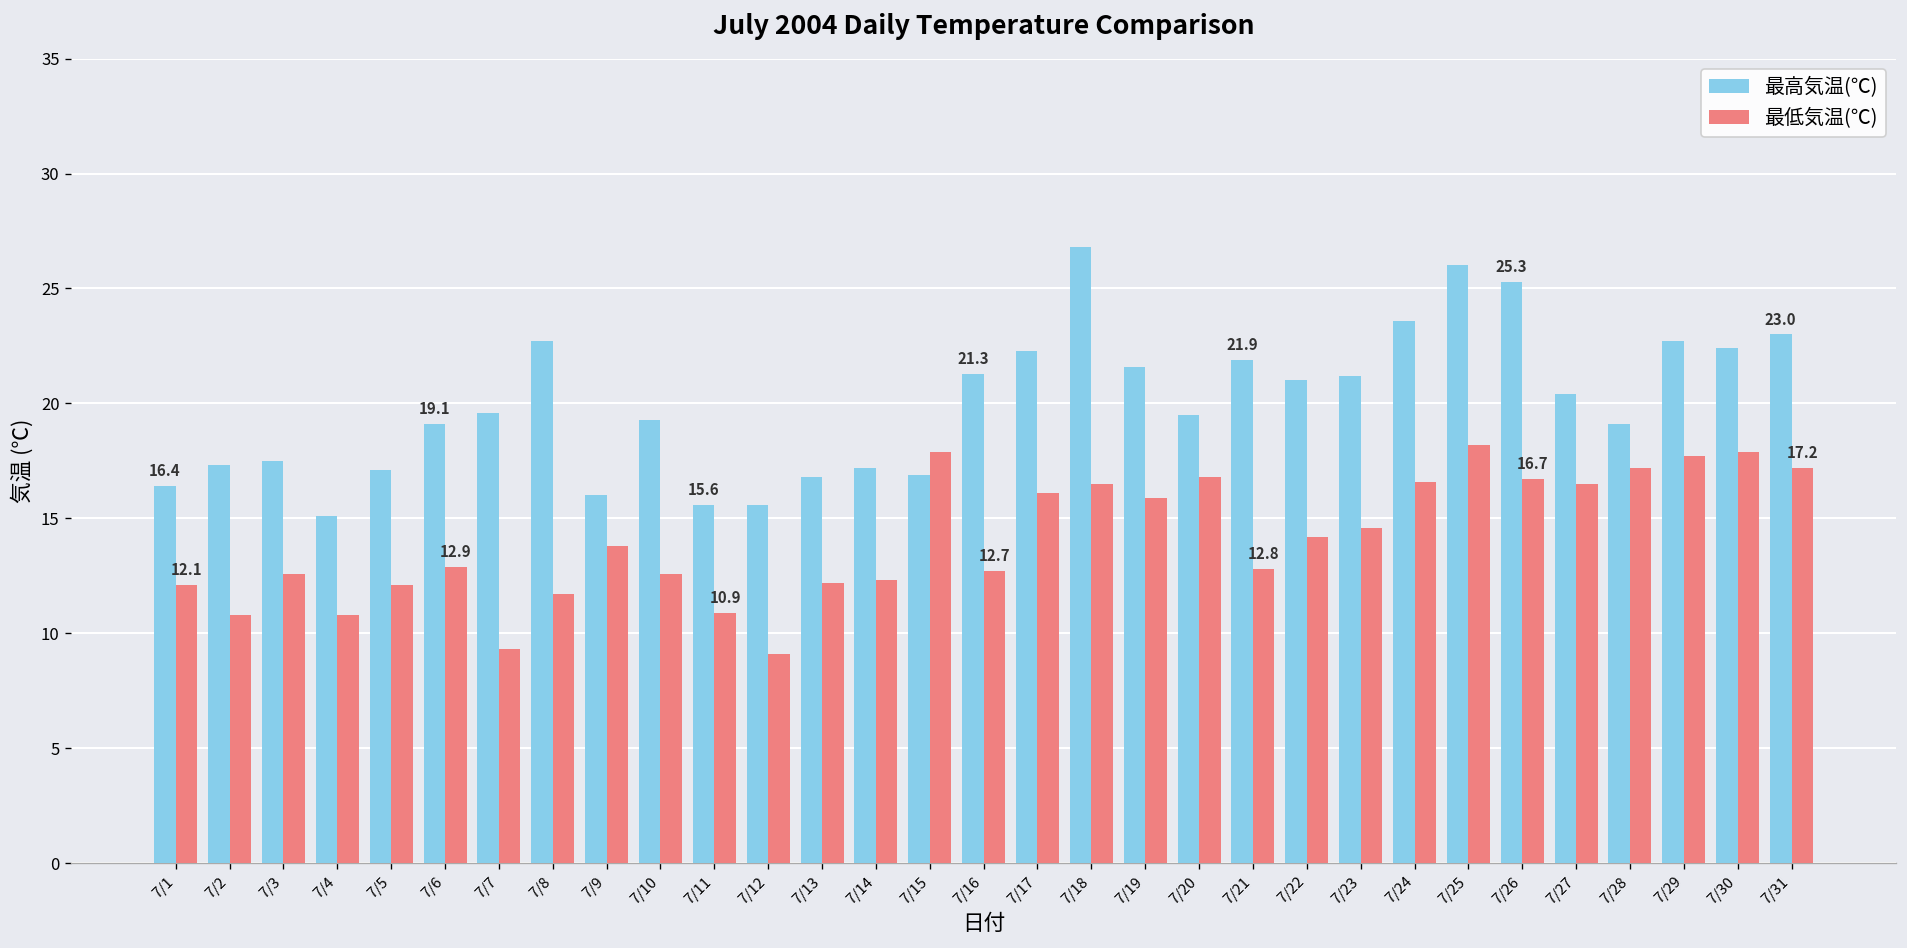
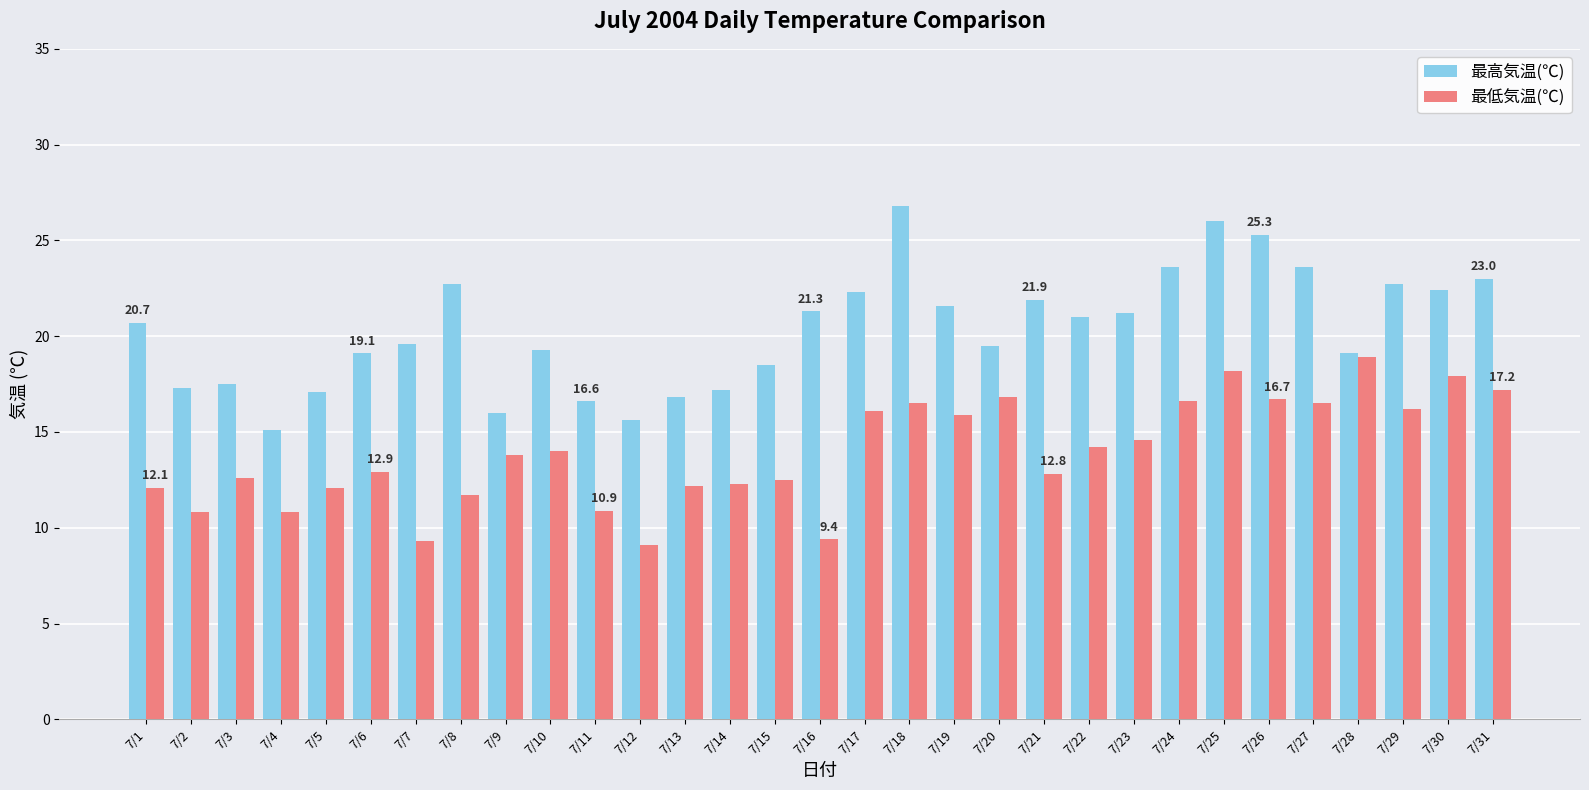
  {
    "最高気温(℃)": {
-     "7/1": 16.4,
+     "7/1": 20.7,
      "7/6": 19.1,
-     "7/11": 15.6,
-     "7/15": 16.9,
+     "7/11": 16.6,
+     "7/15": 18.5,
      "7/16": 21.3,
      "7/21": 21.9,
      "7/26": 25.3,
-     "7/27": 20.4,
+     "7/27": 23.6,
      "7/31": 23.0
    },
    "最低気温(℃)": {
      "7/1": 12.1,
      "7/6": 12.9,
-     "7/10": 12.6,
+     "7/10": 14.0,
      "7/11": 10.9,
-     "7/15": 17.9,
-     "7/16": 12.7,
+     "7/15": 12.5,
+     "7/16": 9.4,
      "7/21": 12.8,
      "7/26": 16.7,
-     "7/28": 17.2,
-     "7/29": 17.7,
+     "7/28": 18.9,
+     "7/29": 16.2,
      "7/31": 17.2
    }
  }
